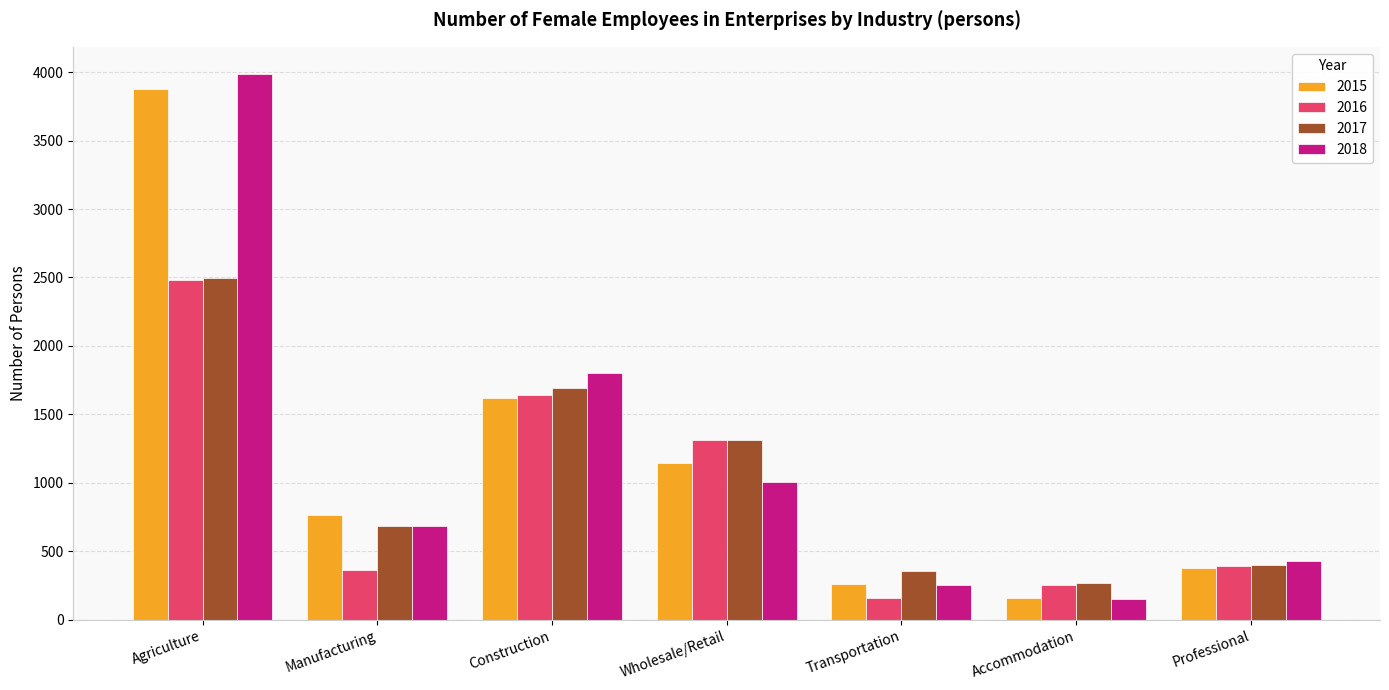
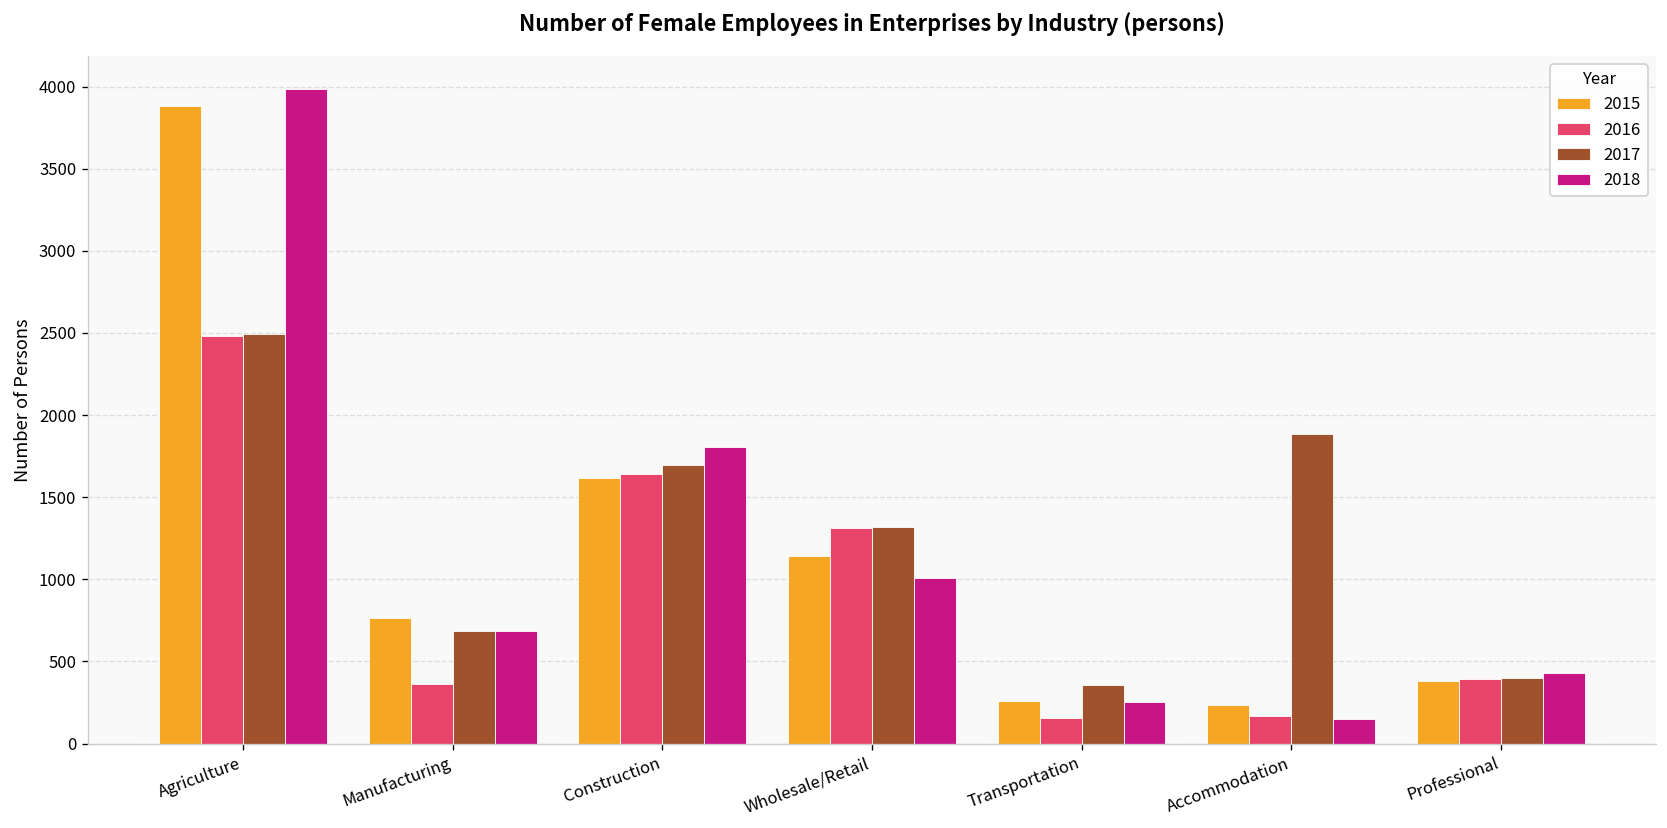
  {
    "2015": {
      "Agriculture": 3880,
      "Manufacturing": 760,
      "Construction": 1620,
      "Wholesale/Retail": 1140,
      "Transportation": 260,
-     "Accommodation": 160,
+     "Accommodation": 230,
      "Professional": 380
    },
    "2016": {
      "Agriculture": 2480,
      "Manufacturing": 360,
      "Construction": 1640,
      "Wholesale/Retail": 1310,
      "Transportation": 160,
-     "Accommodation": 250,
+     "Accommodation": 170,
      "Professional": 390
    },
    "2017": {
      "Agriculture": 2500,
      "Manufacturing": 690,
      "Construction": 1700,
      "Wholesale/Retail": 1320,
      "Transportation": 360,
-     "Accommodation": 270,
+     "Accommodation": 1880,
      "Professional": 400
    },
    "2018": {
      "Agriculture": 3990,
      "Manufacturing": 690,
      "Construction": 1800,
      "Wholesale/Retail": 1010,
      "Transportation": 260,
      "Accommodation": 150,
      "Professional": 430
    }
  }
